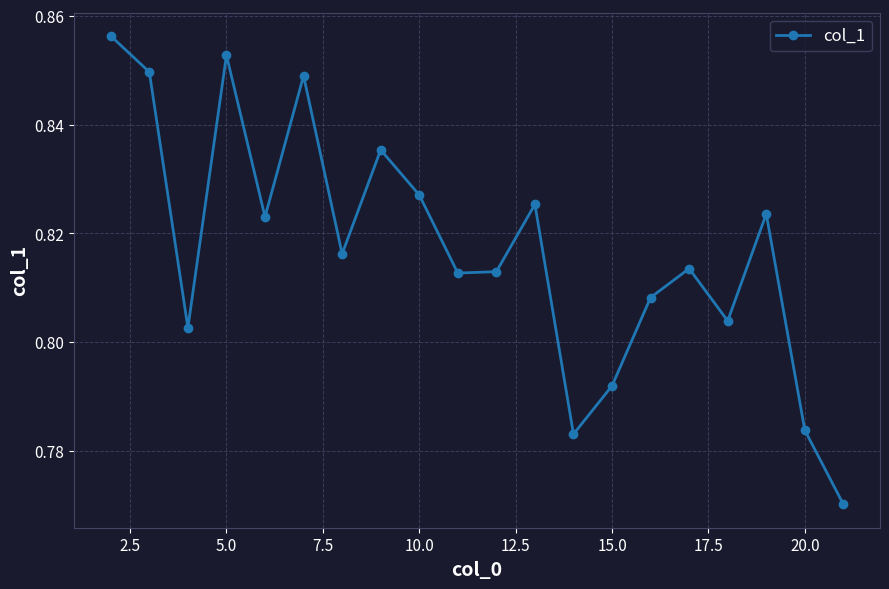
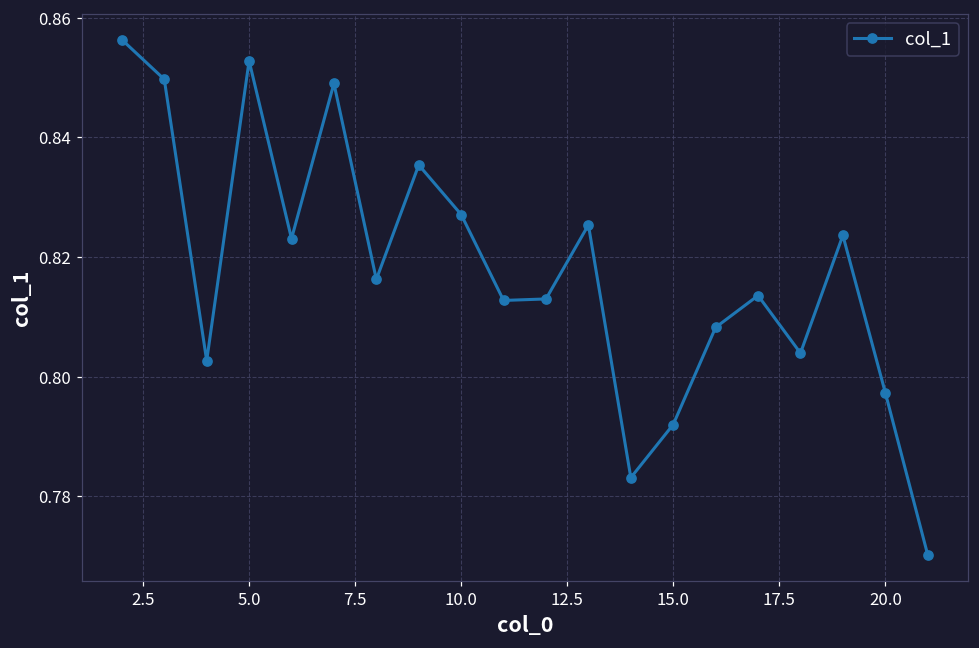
  {
    "5.0": 0.853,
    "10.0": 0.827,
    "15.0": 0.792,
-   "20.0": 0.784
+   "20.0": 0.797
  }
